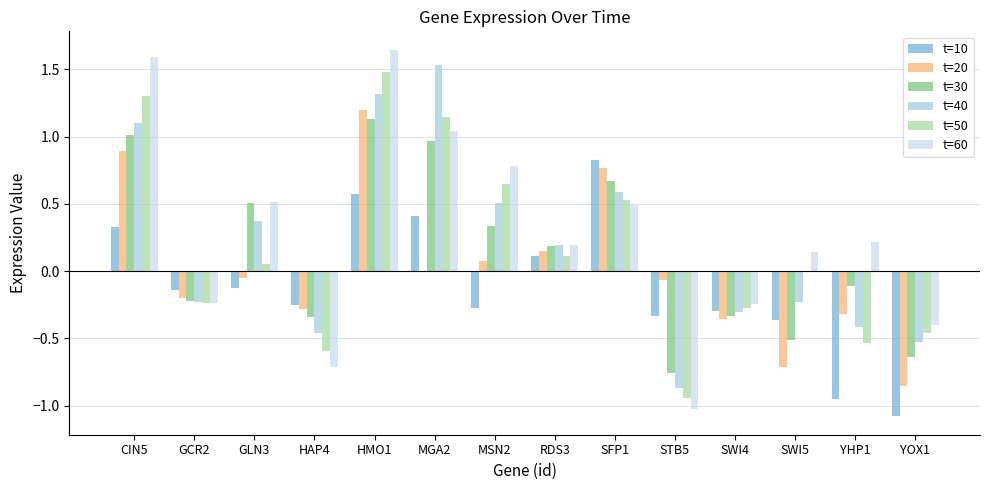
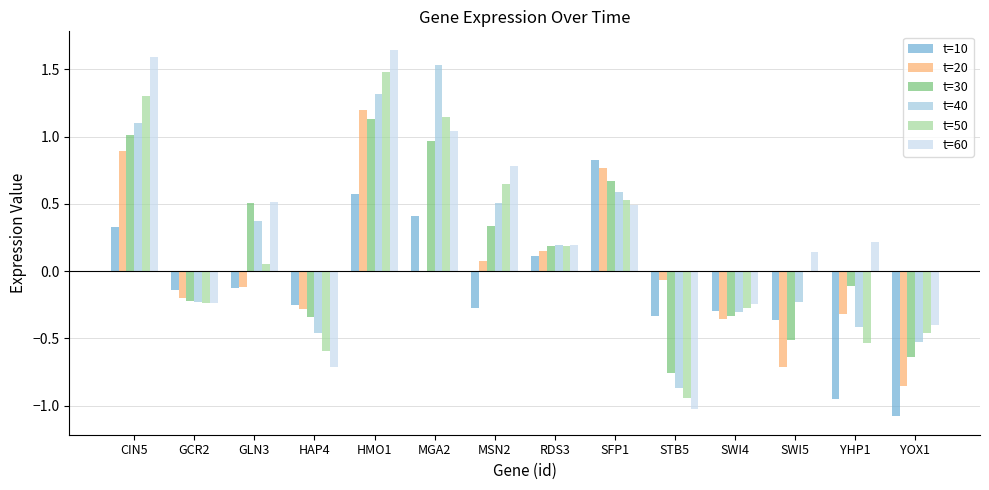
  {
    "t=20": {
      "CIN5": 0.90,
      "GCR2": -0.20,
-     "GLN3": -0.05,
+     "GLN3": -0.12,
      "HAP4": -0.28,
      "HMO1": 1.20,
      "MSN2": 0.08,
      "RDS3": 0.15,
      "SFP1": 0.77,
      "STB5": -0.07,
      "SWI4": -0.35,
      "SWI5": -0.71,
      "YHP1": -0.32,
      "YOX1": -0.86
    },
    "t=30": {
      "CIN5": 1.01,
      "GCR2": -0.22,
      "GLN3": 0.51,
      "HAP4": -0.34,
      "HMO1": 1.13,
      "MGA2": 0.97,
      "MSN2": 0.33,
      "RDS3": 0.18,
      "SFP1": 0.67,
      "STB5": -0.76,
      "SWI4": -0.34,
      "SWI5": -0.51,
      "YHP1": -0.11,
      "YOX1": -0.64
    },
    "t=50": {
      "CIN5": 1.30,
      "GCR2": -0.24,
      "GLN3": 0.05,
      "HAP4": -0.59,
      "HMO1": 1.48,
      "MGA2": 1.15,
      "MSN2": 0.65,
-     "RDS3": 0.11,
+     "RDS3": 0.18,
      "SFP1": 0.53,
      "STB5": -0.94,
      "SWI4": -0.28,
      "YHP1": -0.54,
      "YOX1": -0.46
    }
  }
